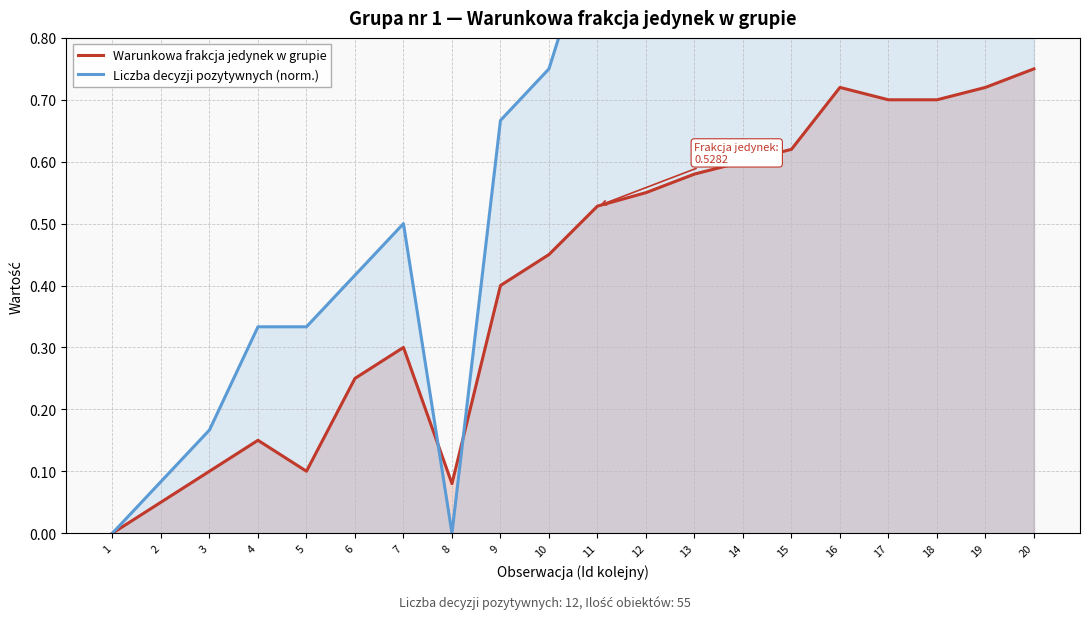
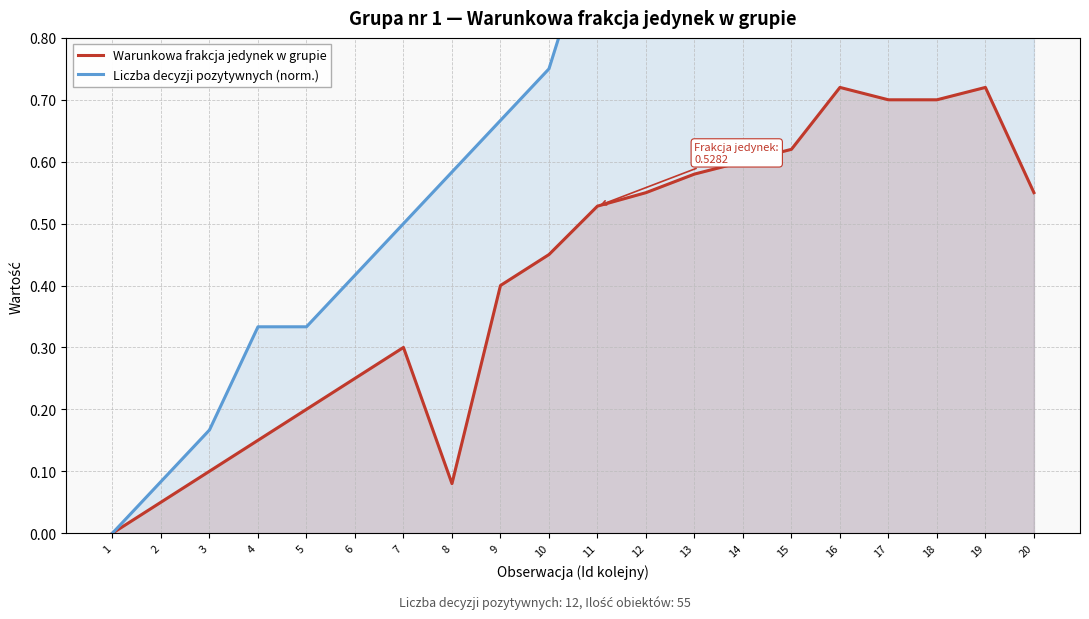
  {
    "Warunkowa frakcja jedynek w grupie": {
      "2": 0.05,
      "3": 0.10,
      "4": 0.15,
-     "5": 0.1,
+     "5": 0.2,
      "6": 0.25,
      "7": 0.30,
      "8": 0.08,
      "9": 0.40,
      "10": 0.45,
      "11": 0.53,
      "15": 0.62,
      "16": 0.72,
      "17": 0.70,
      "18": 0.70,
      "19": 0.72,
-     "20": 0.75
+     "20": 0.55
    },
    "Liczba decyzji pozytywnych (norm.)": {
      "2": 0.08,
      "3": 0.17,
      "4": 0.33,
      "5": 0.33,
      "6": 0.42,
      "7": 0.50,
-     "8": 0.00,
+     "8": 0.58,
      "9": 0.67,
      "10": 0.75
    }
  }
